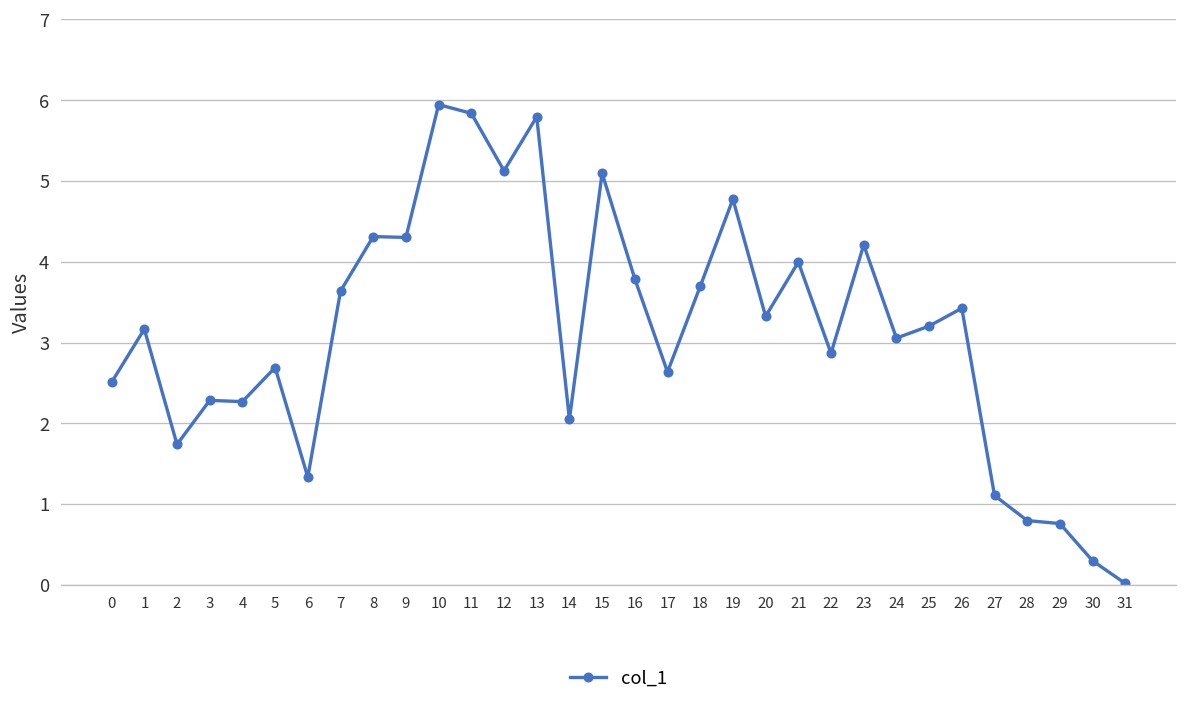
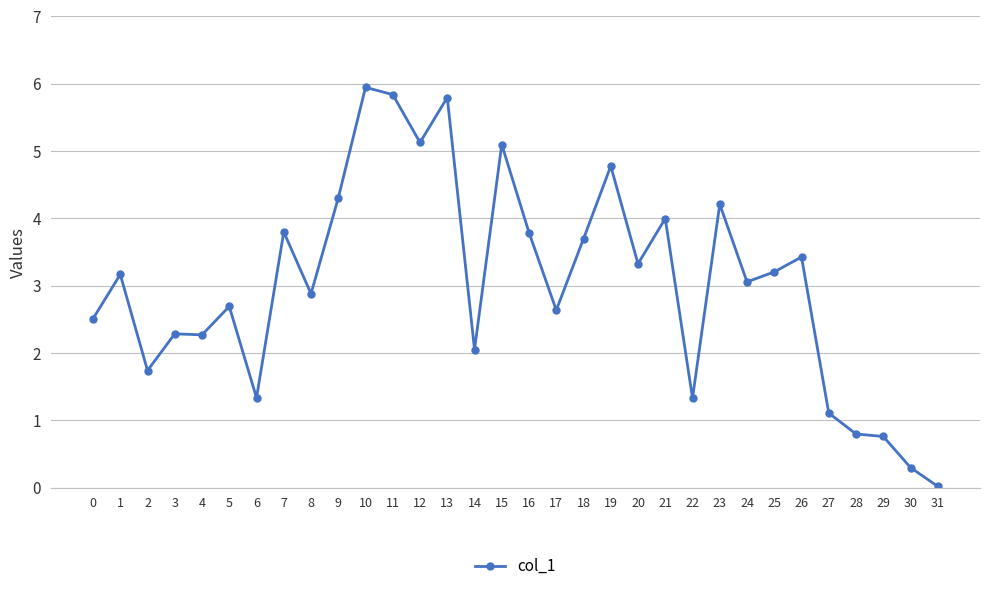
  {
    "0": 2.5,
    "1": 3.2,
    "2": 1.7,
    "3": 2.3,
    "4": 2.3,
    "5": 2.7,
    "6": 1.3,
-   "7": 3.6,
-   "8": 4.3,
+   "7": 3.8,
+   "8": 2.9,
    "9": 4.3,
    "10": 5.9,
    "11": 5.8,
    "12": 5.1,
    "13": 5.8,
    "14": 2.0,
    "15": 5.1,
    "16": 3.8,
    "17": 2.6,
    "18": 3.7,
    "19": 4.8,
    "20": 3.3,
    "21": 4.0,
-   "22": 2.9,
+   "22": 1.3,
    "23": 4.2,
    "24": 3.1,
    "25": 3.2,
    "26": 3.4,
    "27": 1.1,
    "28": 0.8,
    "29": 0.8,
    "30": 0.3,
    "31": 0.0
  }
